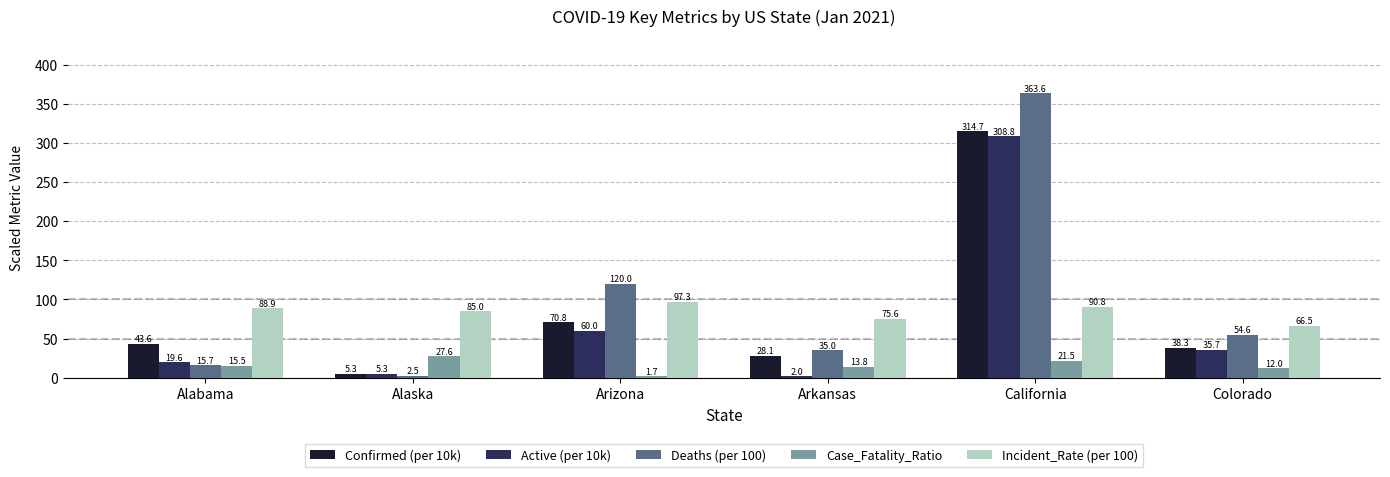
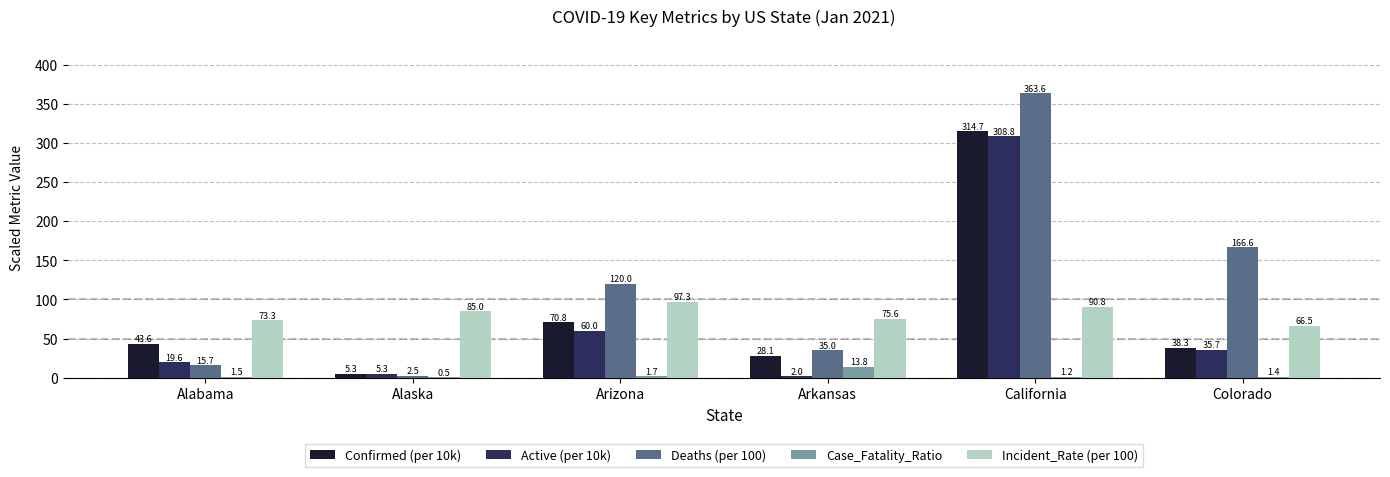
  {
    "Deaths (per 100)": {
      "Alabama": 15.7,
      "Alaska": 2.5,
      "Arizona": 120.0,
      "Arkansas": 35.0,
      "California": 363.6,
-     "Colorado": 54.6
+     "Colorado": 166.6
    },
    "Case_Fatality_Ratio": {
-     "Alabama": 15.5,
-     "Alaska": 27.6,
+     "Alabama": 1.5,
+     "Alaska": 0.5,
      "Arizona": 1.7,
      "Arkansas": 13.8,
-     "California": 21.5,
-     "Colorado": 12.0
+     "California": 1.2,
+     "Colorado": 1.4
    },
    "Incident_Rate (per 100)": {
-     "Alabama": 88.9,
+     "Alabama": 73.3,
      "Alaska": 85.0,
      "Arizona": 97.3,
      "Arkansas": 75.6,
      "California": 90.8,
      "Colorado": 66.5
    }
  }
